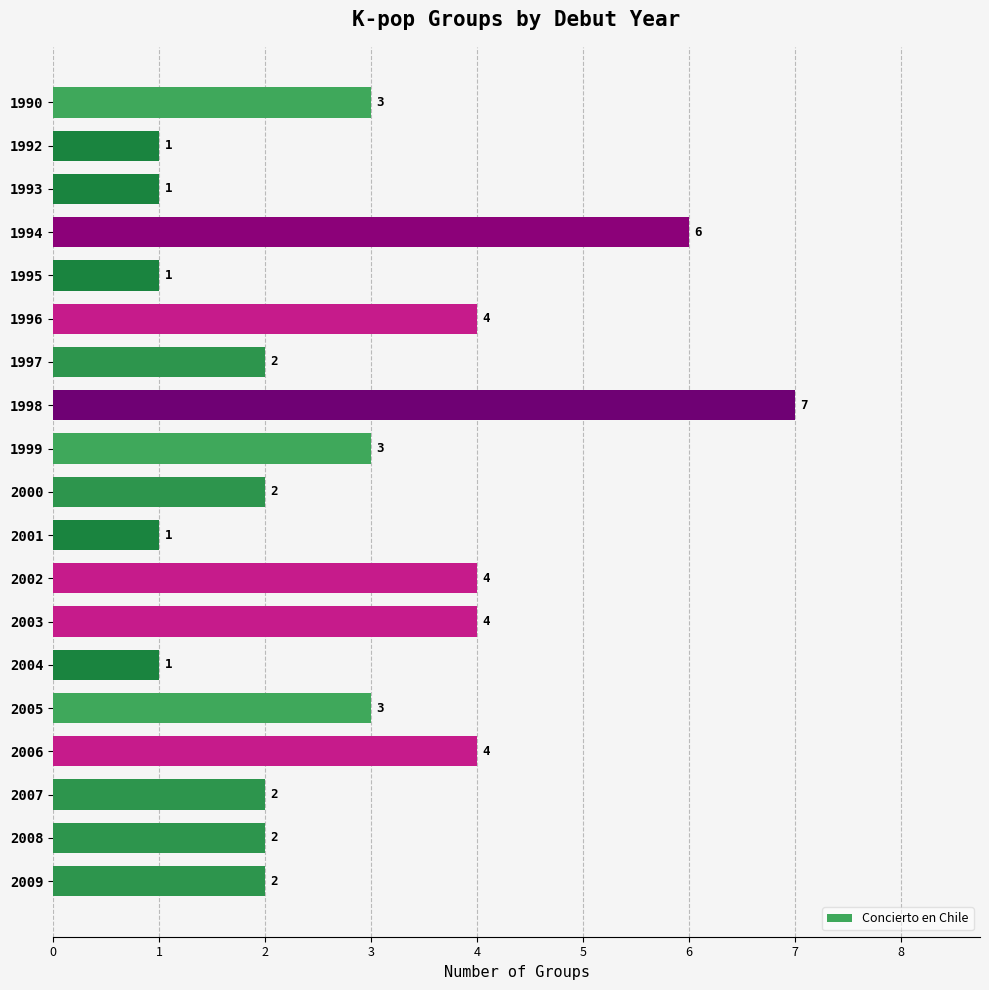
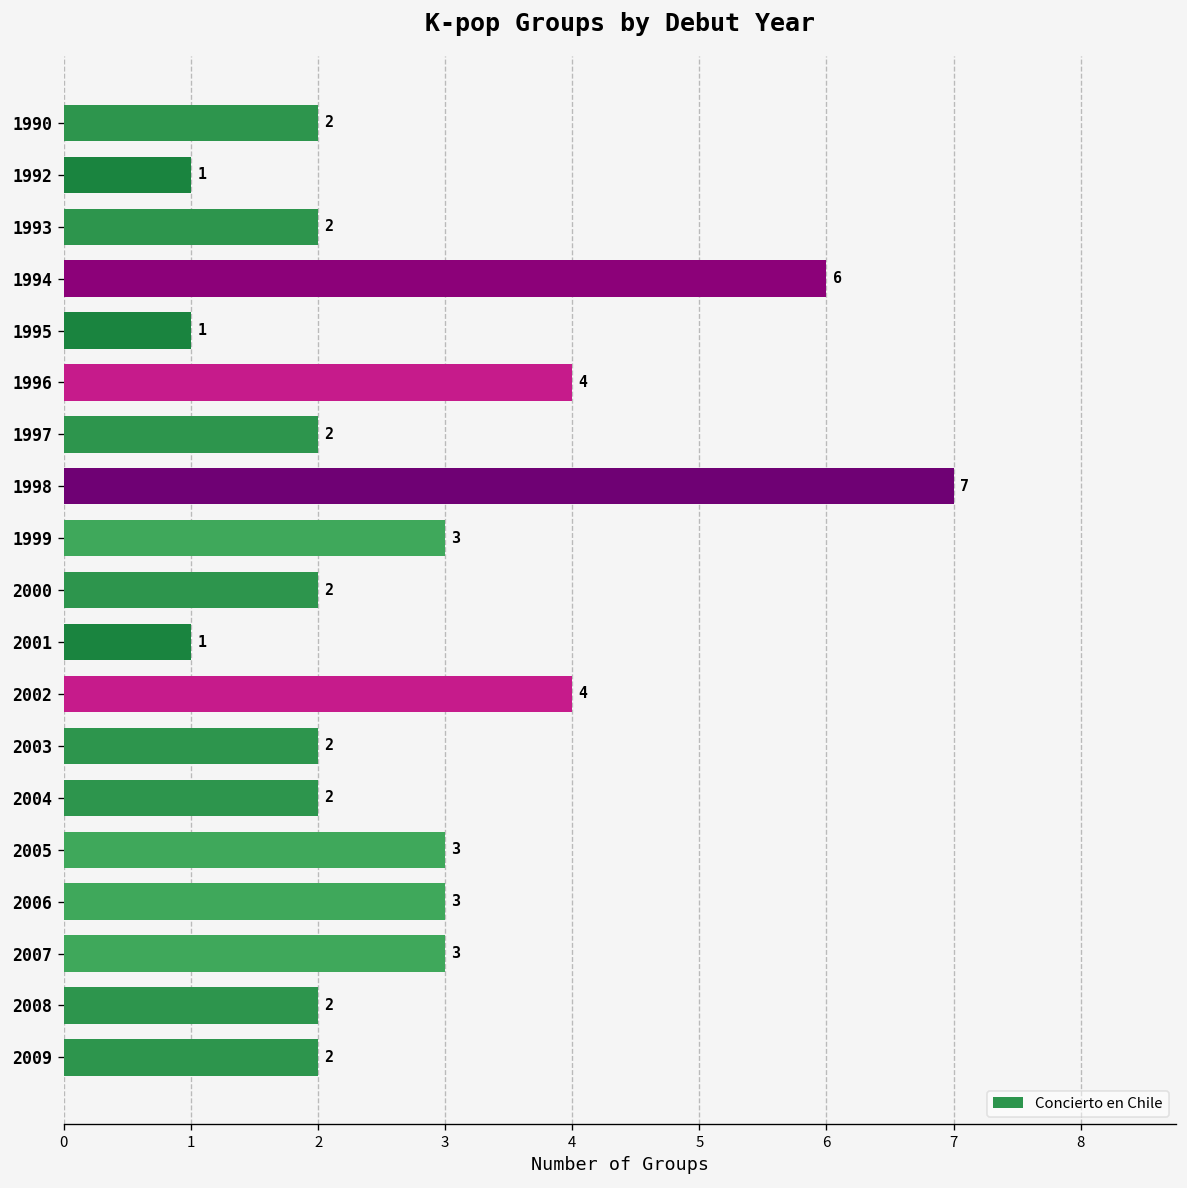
  {
-   "1990": 3,
+   "1990": 2,
    "1992": 1,
-   "1993": 1,
+   "1993": 2,
    "1994": 6,
    "1995": 1,
    "1996": 4,
    "1997": 2,
    "1998": 7,
    "1999": 3,
    "2000": 2,
    "2001": 1,
    "2002": 4,
-   "2003": 4,
-   "2004": 1,
+   "2003": 2,
+   "2004": 2,
    "2005": 3,
-   "2006": 4,
-   "2007": 2,
+   "2006": 3,
+   "2007": 3,
    "2008": 2,
    "2009": 2
  }
